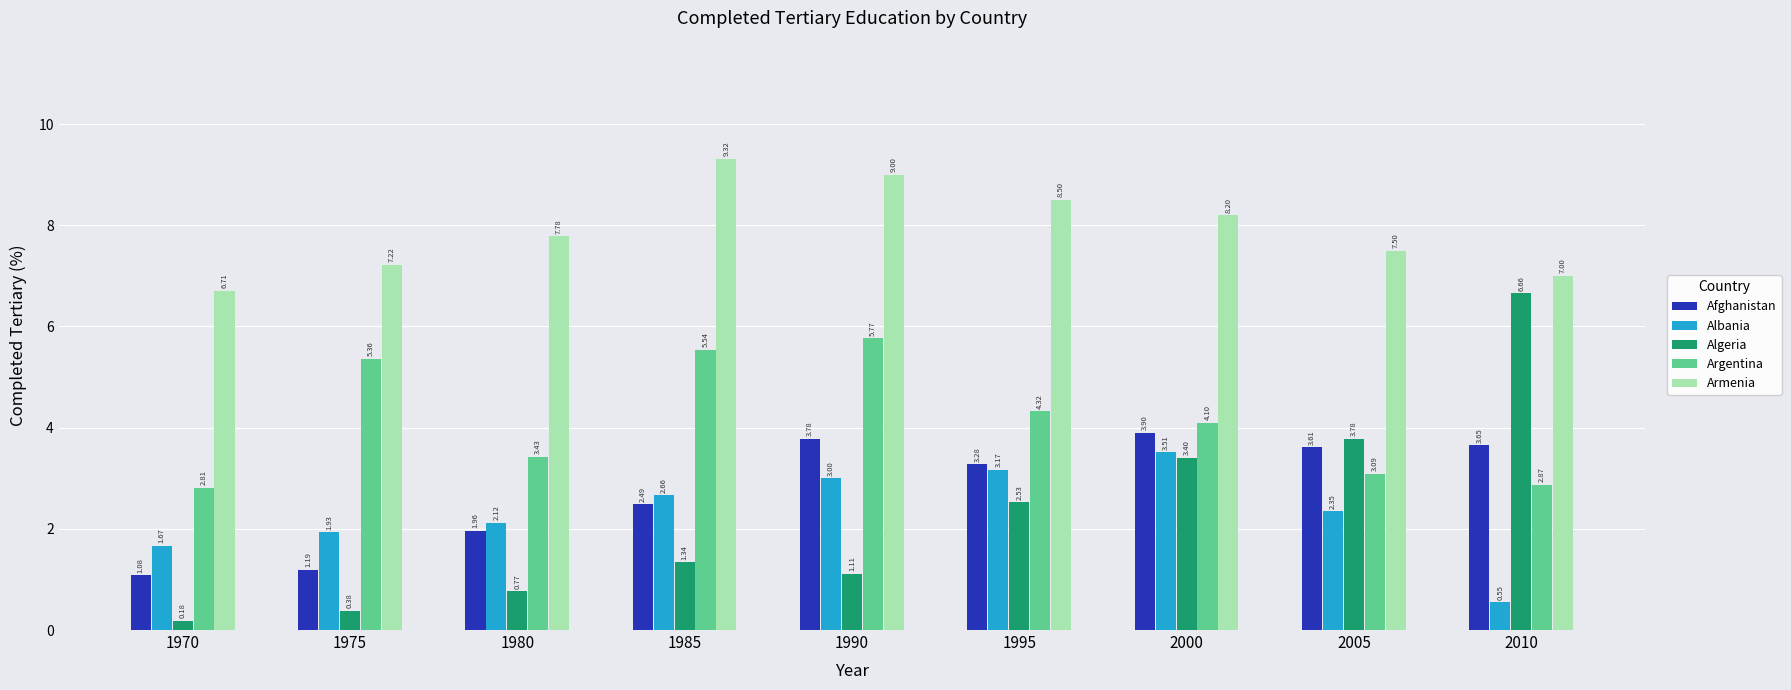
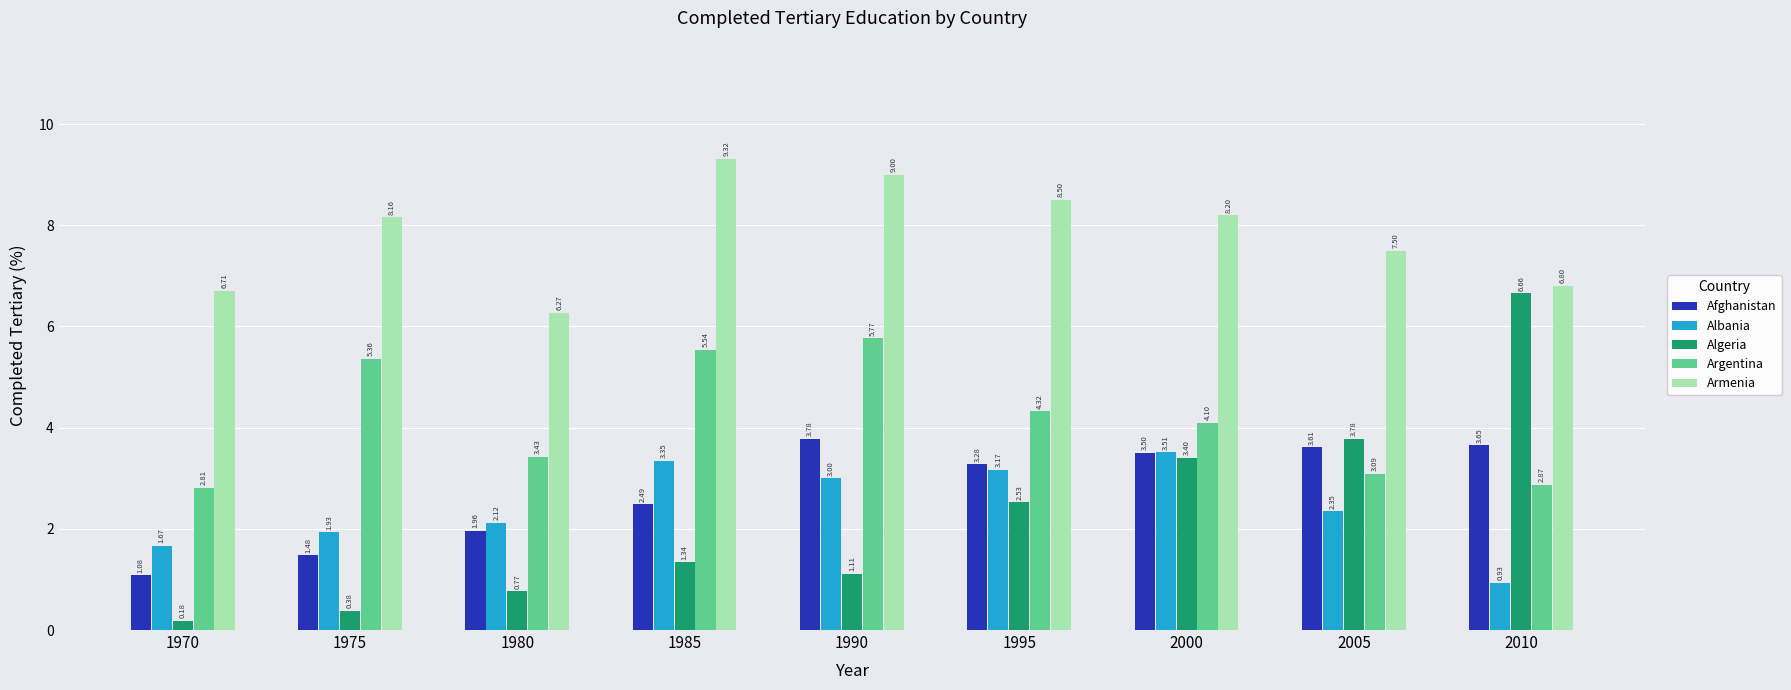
  {
    "Afghanistan": {
      "1970": 1.08,
-     "1975": 1.19,
+     "1975": 1.48,
      "1980": 1.96,
      "1985": 2.49,
      "1990": 3.78,
      "1995": 3.28,
-     "2000": 3.90,
+     "2000": 3.50,
      "2005": 3.61,
      "2010": 3.65
    },
    "Albania": {
      "1970": 1.67,
      "1975": 1.93,
      "1980": 2.12,
-     "1985": 2.66,
+     "1985": 3.35,
      "1990": 3.00,
      "1995": 3.17,
      "2000": 3.51,
      "2005": 2.35,
-     "2010": 0.55
+     "2010": 0.93
    },
    "Algeria": {
      "1970": 0.18,
      "1975": 0.38,
      "1980": 0.77,
      "1985": 1.34,
      "1990": 1.11,
      "1995": 2.53,
      "2000": 3.40,
      "2005": 3.78,
      "2010": 6.66
    },
    "Argentina": {
      "1970": 2.81,
      "1975": 5.36,
      "1980": 3.43,
      "1985": 5.54,
      "1990": 5.77,
      "1995": 4.32,
      "2000": 4.10,
      "2005": 3.09,
      "2010": 2.87
    },
    "Armenia": {
      "1970": 6.71,
-     "1975": 7.22,
-     "1980": 7.78,
+     "1975": 8.16,
+     "1980": 6.27,
      "1985": 9.32,
      "1990": 9.00,
      "1995": 8.50,
      "2000": 8.20,
      "2005": 7.50,
-     "2010": 7.00
+     "2010": 6.80
    }
  }
